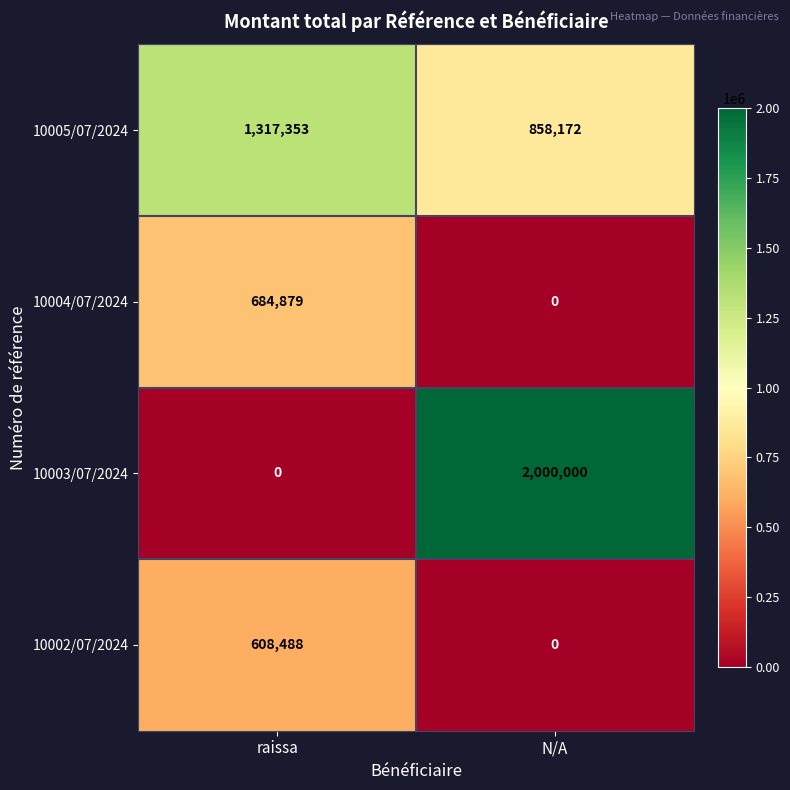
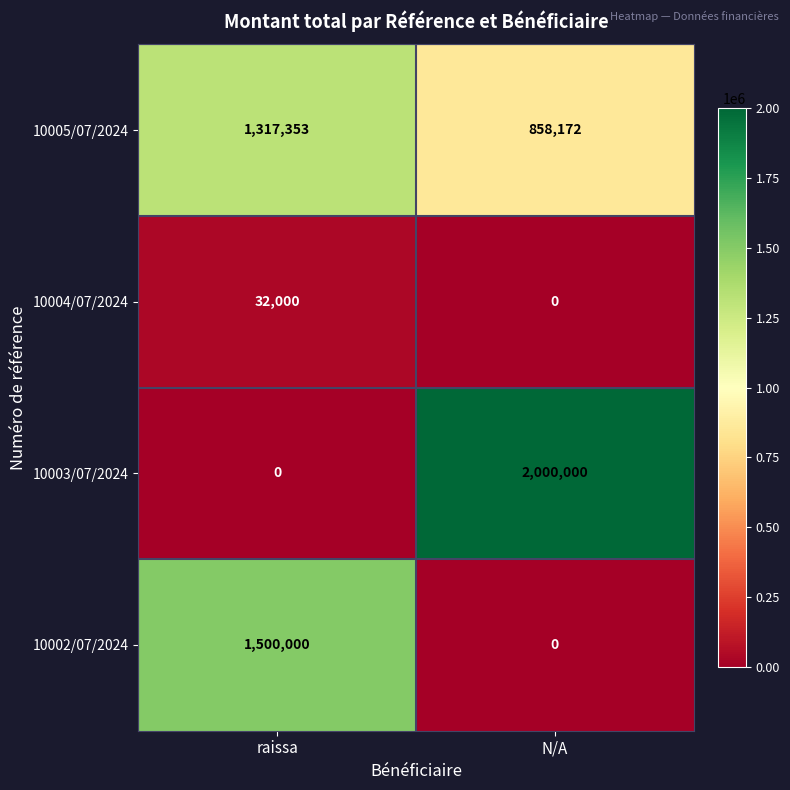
  {
    "10005/07/2024": {
      "raissa": "1,317,353",
      "N/A": "858,172"
    },
    "10004/07/2024": {
-     "raissa": "684,879",
+     "raissa": "32,000",
      "N/A": "0"
    },
    "10003/07/2024": {
      "raissa": "0",
      "N/A": "2,000,000"
    },
    "10002/07/2024": {
-     "raissa": "608,488",
+     "raissa": "1,500,000",
      "N/A": "0"
    }
  }
